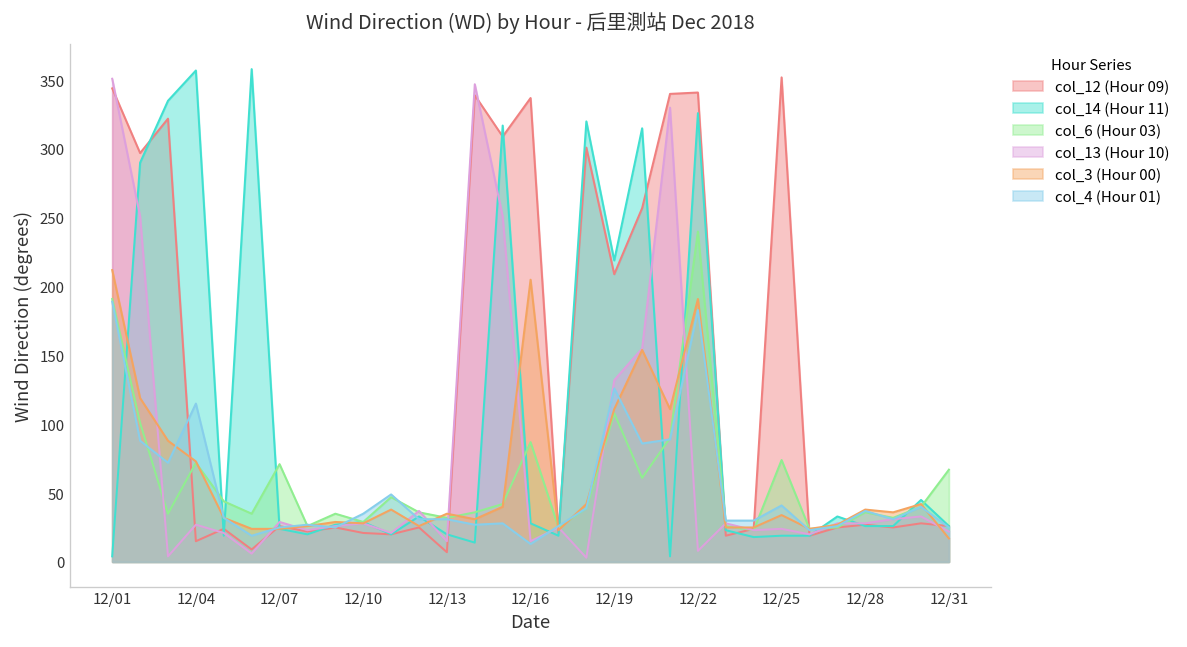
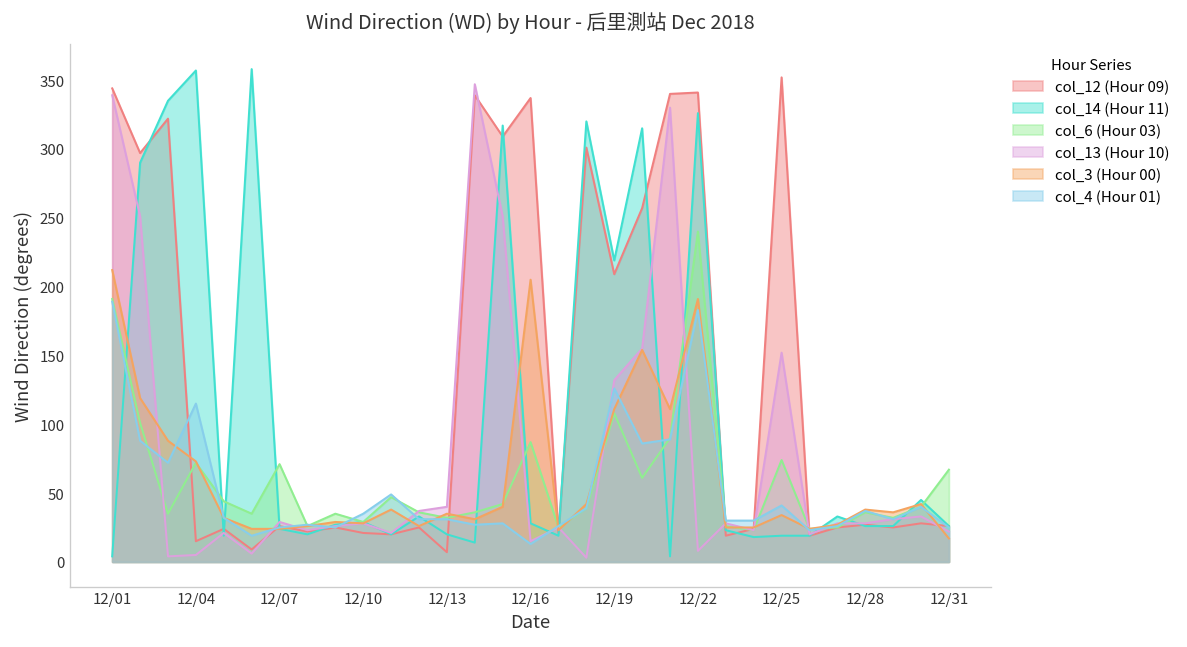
  {
    "col_6 (Hour 03)": {
      "12/07": 71,
      "12/16": 87,
      "12/19": 108,
      "12/22": 240,
      "12/25": 74,
      "12/31": 67
    },
    "col_13 (Hour 10)": {
-     "12/01": 351,
-     "12/04": 27,
+     "12/01": 339,
+     "12/04": 5,
      "12/07": 29,
-     "12/13": 15,
+     "12/13": 40,
      "12/19": 132,
      "12/22": 8,
-     "12/25": 24,
+     "12/25": 152,
      "12/31": 22
    }
  }
